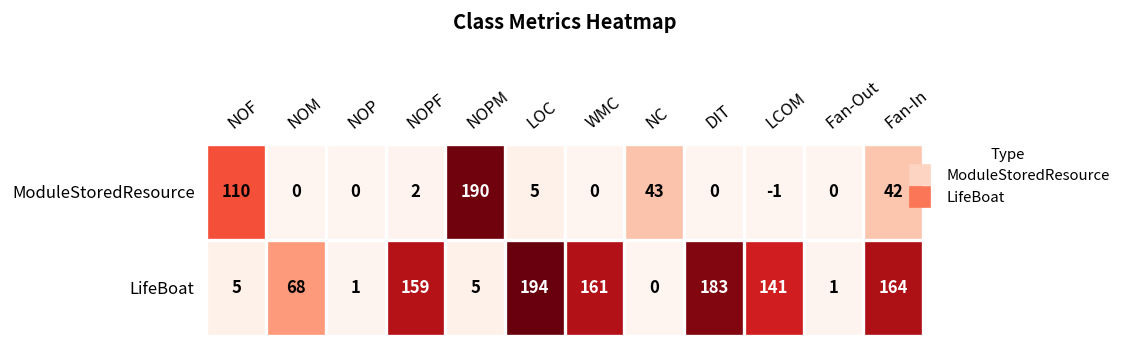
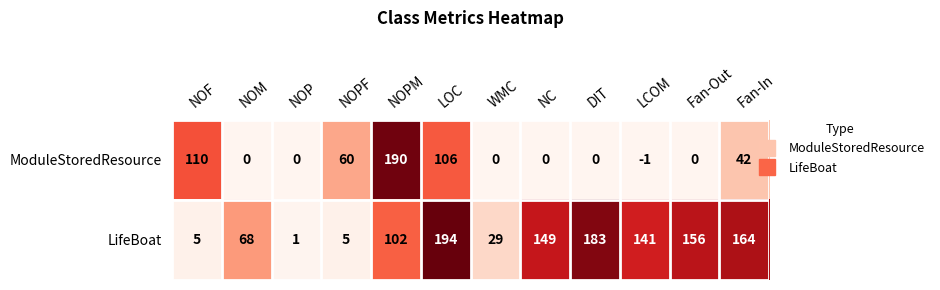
  {
    "ModuleStoredResource": {
      "NOF": 110,
      "NOM": 0,
      "NOP": 0,
-     "NOPF": 2,
+     "NOPF": 60,
      "NOPM": 190,
-     "LOC": 5,
+     "LOC": 106,
      "WMC": 0,
-     "NC": 43,
+     "NC": 0,
      "DIT": 0,
      "LCOM": -1,
      "Fan-Out": 0,
      "Fan-In": 42
    },
    "LifeBoat": {
      "NOF": 5,
      "NOM": 68,
      "NOP": 1,
-     "NOPF": 159,
-     "NOPM": 5,
+     "NOPF": 5,
+     "NOPM": 102,
      "LOC": 194,
-     "WMC": 161,
-     "NC": 0,
+     "WMC": 29,
+     "NC": 149,
      "DIT": 183,
      "LCOM": 141,
-     "Fan-Out": 1,
+     "Fan-Out": 156,
      "Fan-In": 164
    }
  }
